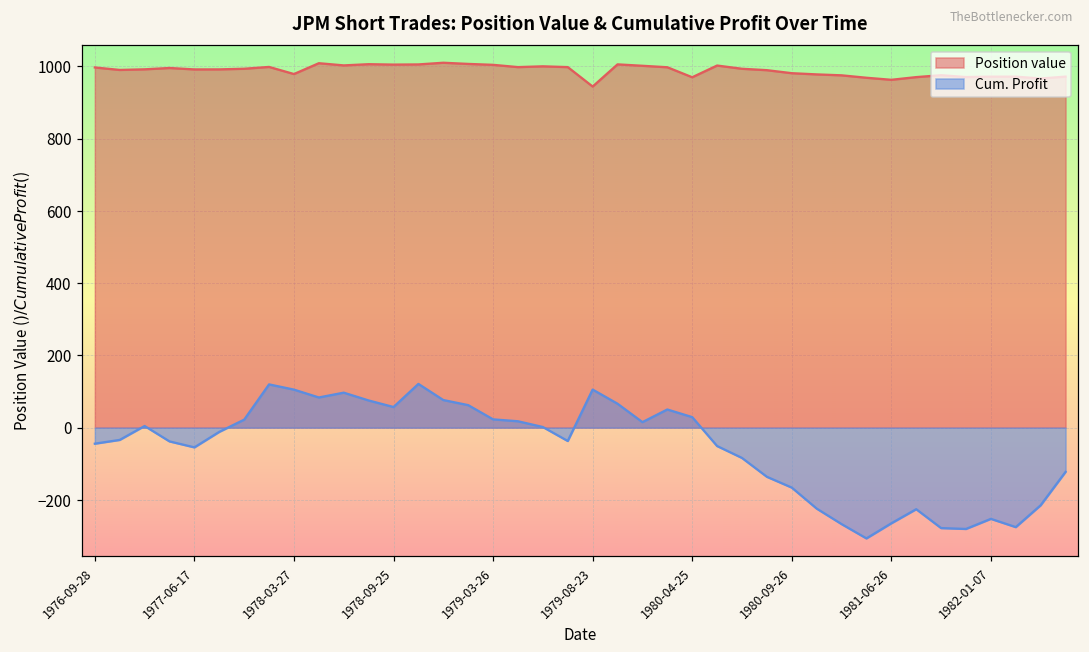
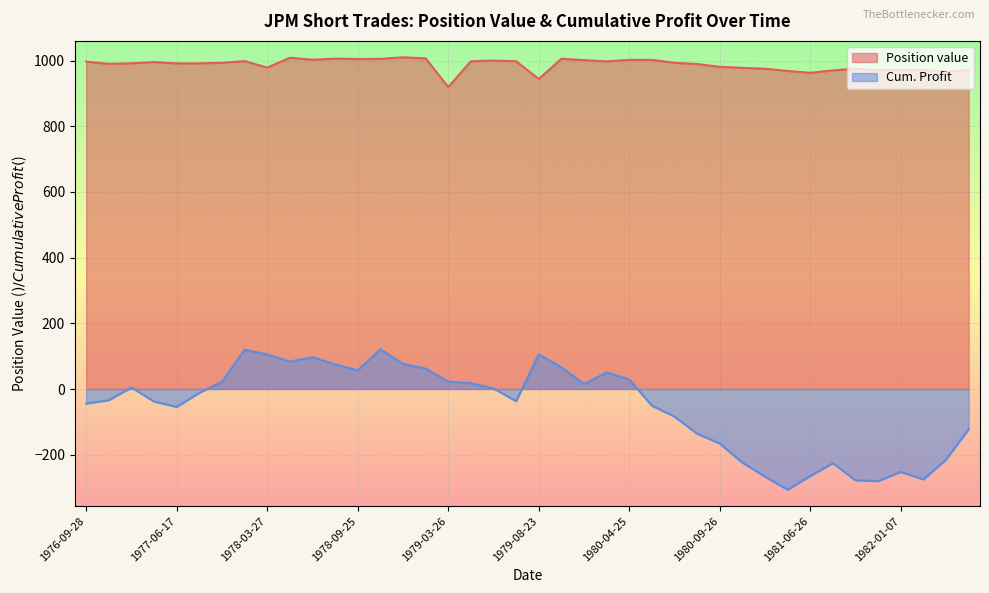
  {
    "Position value": {
      "1976-09-28": 1000,
      "1977-06-17": 990,
      "1978-03-27": 980,
      "1978-09-25": 1000,
-     "1979-03-26": 1000,
+     "1979-03-26": 920,
      "1979-08-23": 940,
-     "1980-04-25": 970,
+     "1980-04-25": 1000,
      "1980-09-26": 980,
      "1981-06-26": 960
    }
  }
